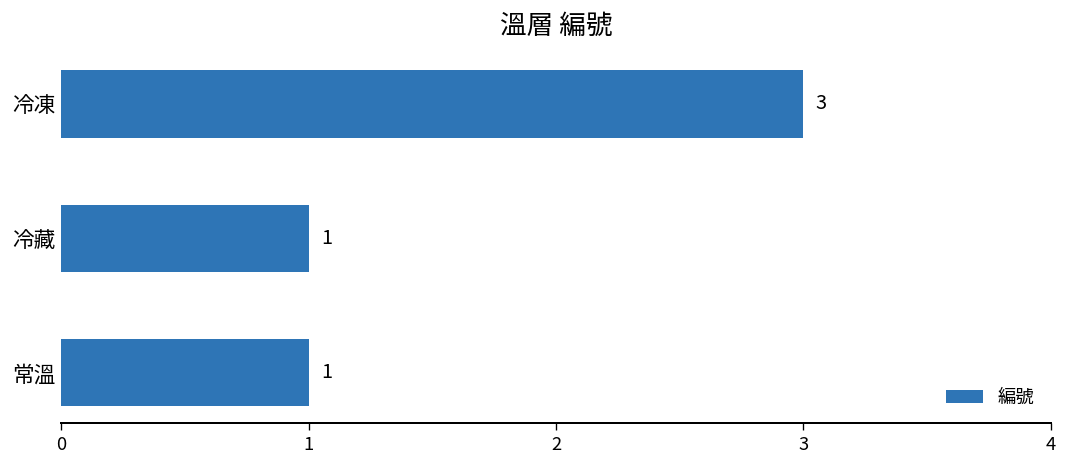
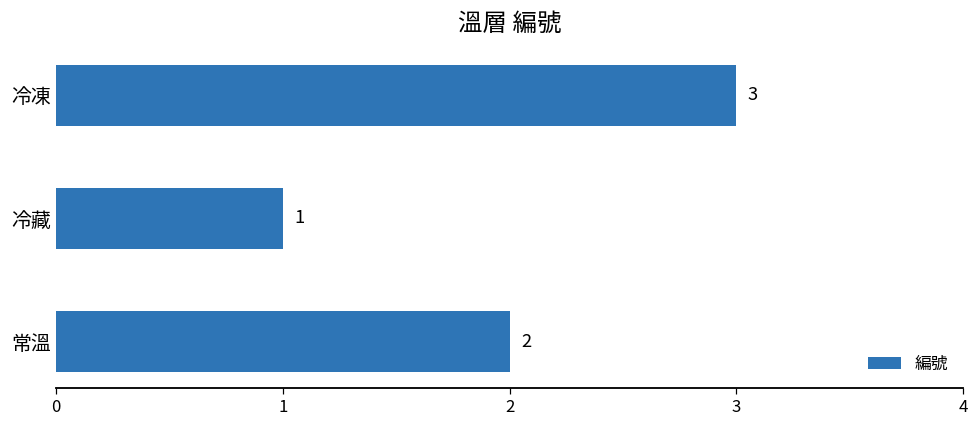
  {
    "冷凍": 3,
    "冷藏": 1,
-   "常溫": 1
+   "常溫": 2
  }
